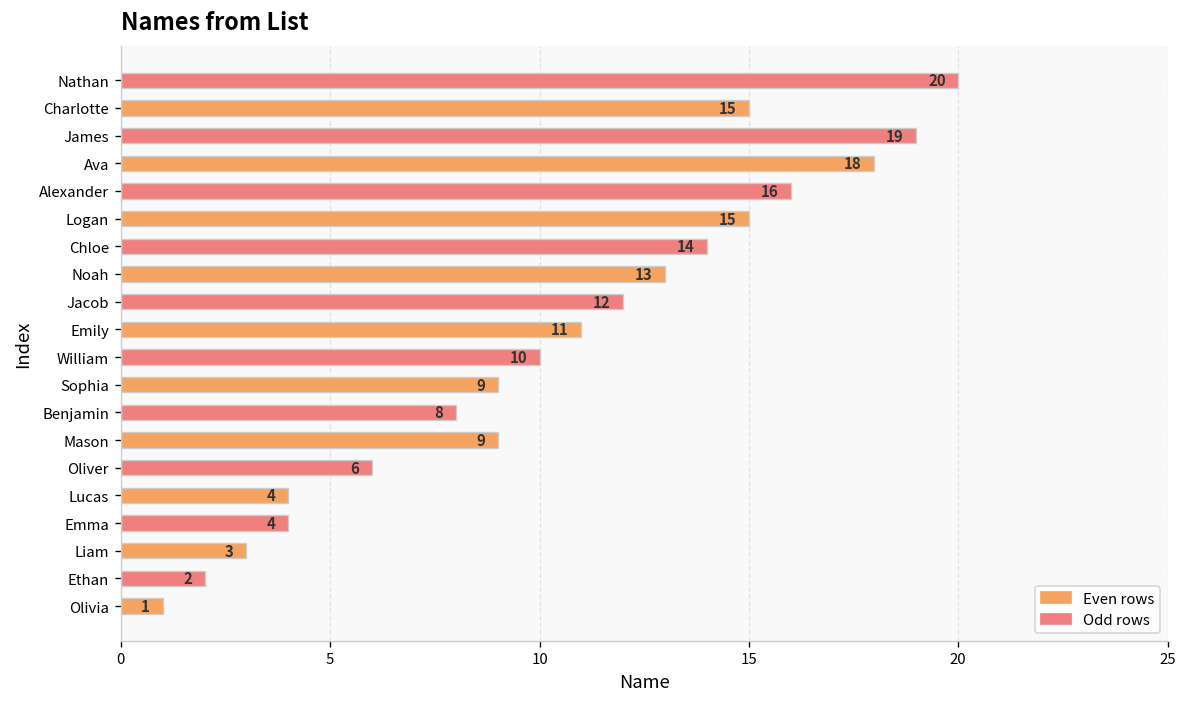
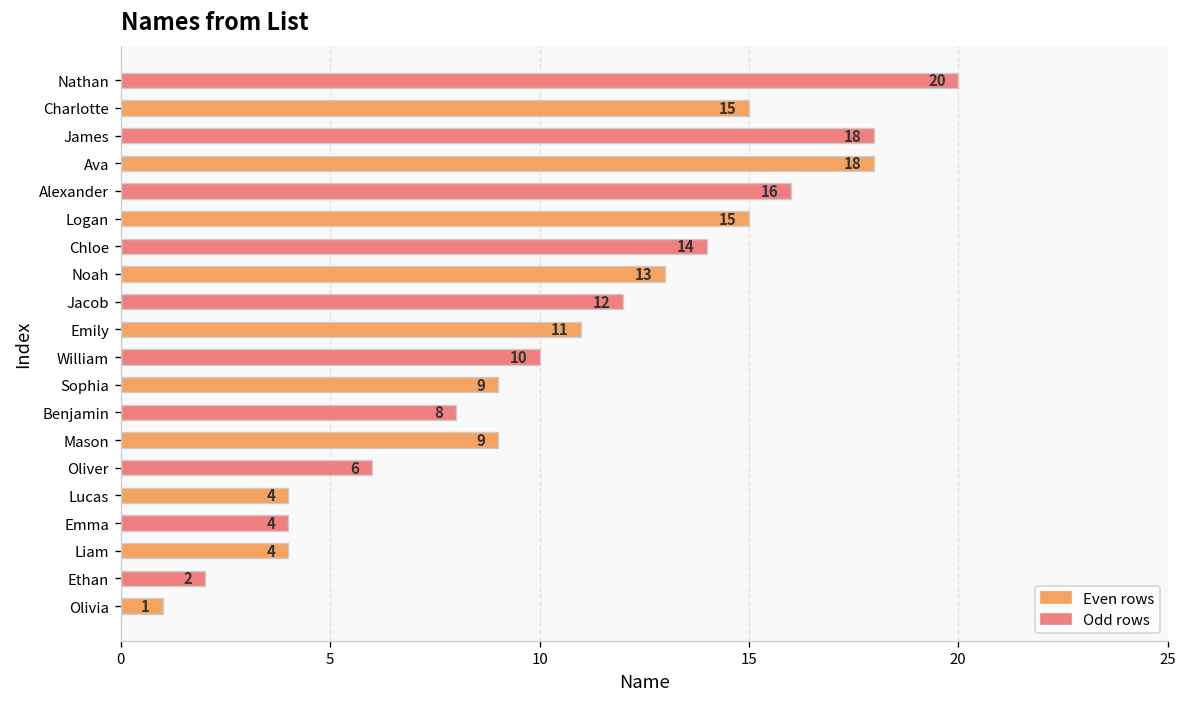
  {
    "Nathan": 20,
    "Charlotte": 15,
-   "James": 19,
+   "James": 18,
    "Ava": 18,
    "Alexander": 16,
    "Logan": 15,
    "Chloe": 14,
    "Noah": 13,
    "Jacob": 12,
    "Emily": 11,
    "William": 10,
    "Sophia": 9,
    "Benjamin": 8,
    "Mason": 9,
    "Oliver": 6,
    "Lucas": 4,
    "Emma": 4,
-   "Liam": 3,
+   "Liam": 4,
    "Ethan": 2,
    "Olivia": 1
  }
